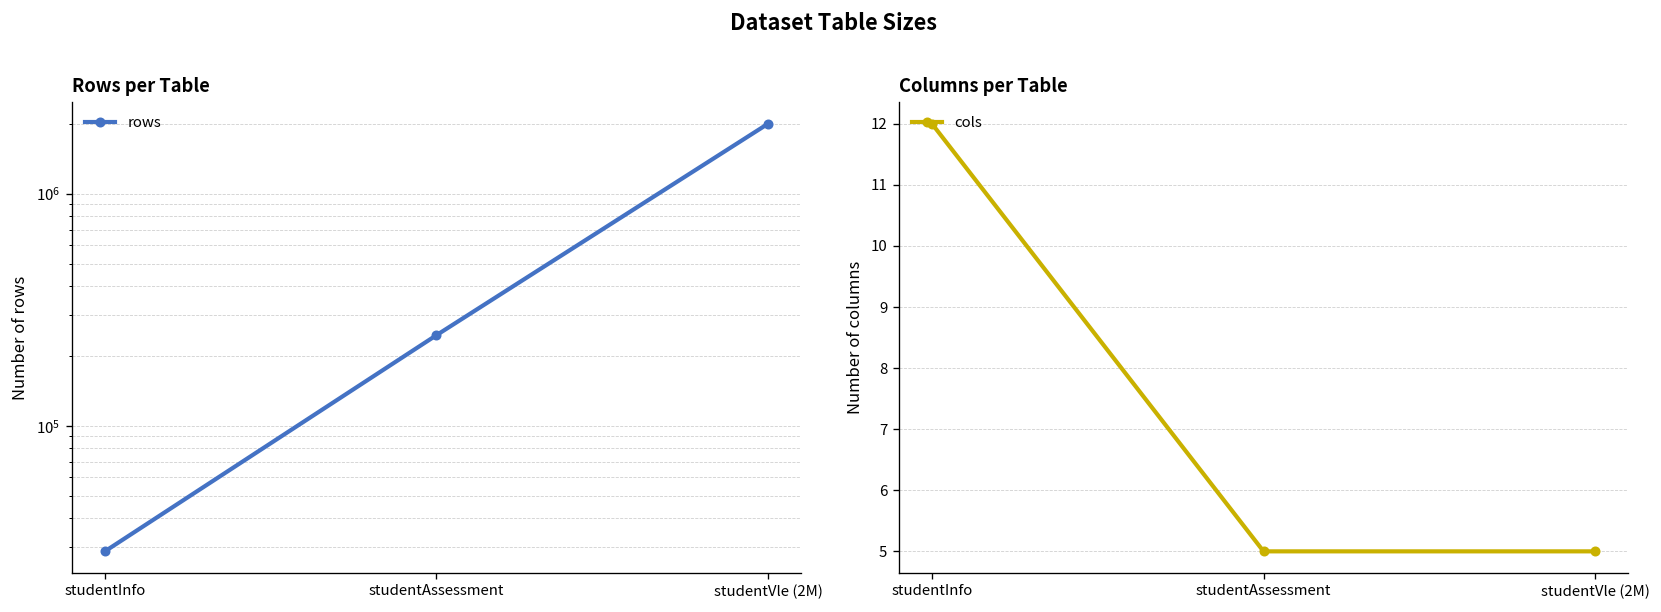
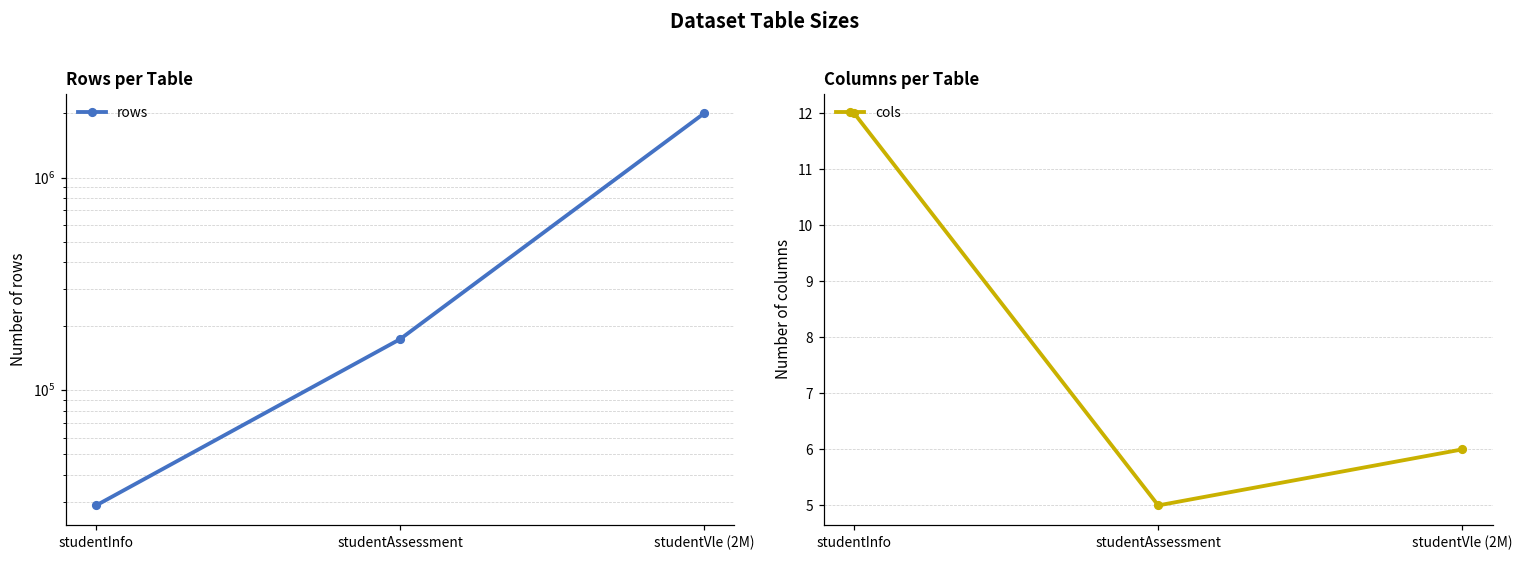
  {
    "Rows per Table": {
      "studentInfo": 29000,
-     "studentAssessment": 250000,
+     "studentAssessment": 170000,
      "studentVle (2M)": 2000000
    },
    "Columns per Table": {
      "studentInfo": 12,
      "studentAssessment": 5,
-     "studentVle (2M)": 5
+     "studentVle (2M)": 6
    }
  }
